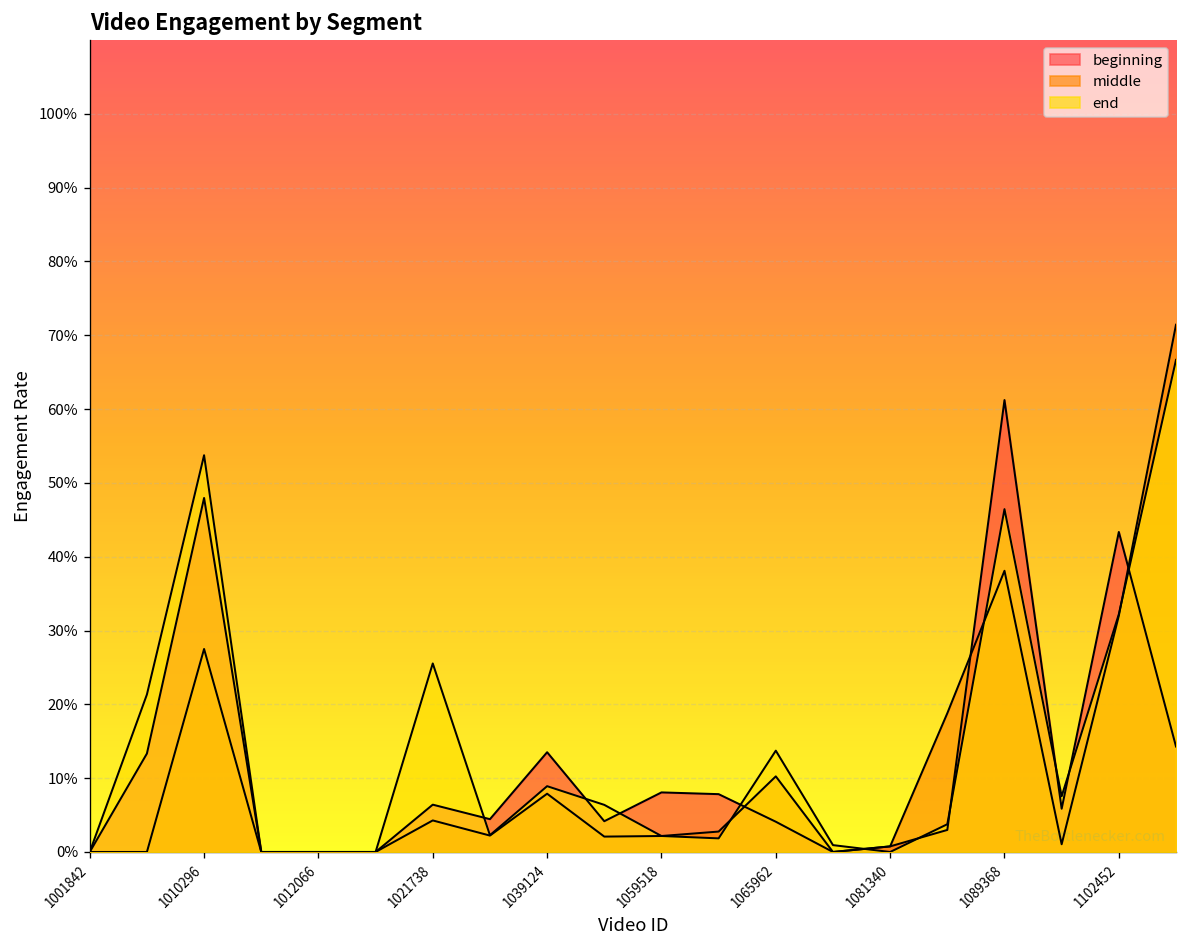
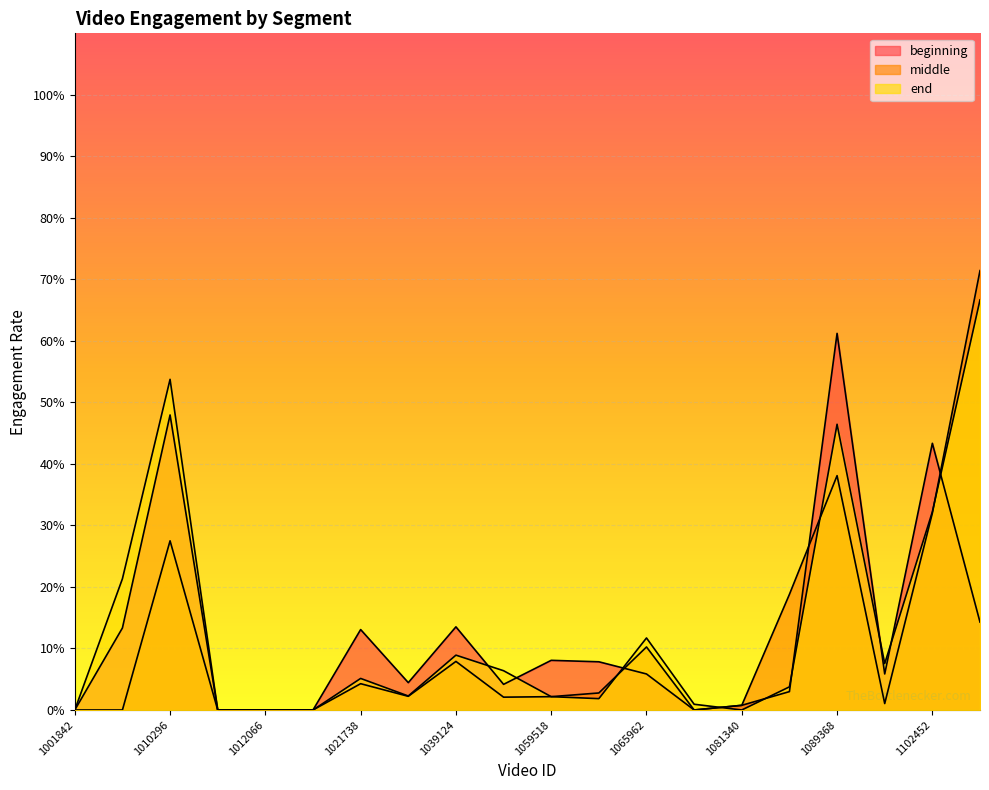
  {
    "beginning": {
      "1010296": "48%",
-     "1021738": "6%",
+     "1021738": "13%",
      "1039124": "14%",
      "1059518": "8%",
-     "1065962": "4%",
+     "1065962": "6%",
      "1089368": "61%",
      "1102452": "43%"
    },
    "middle": {
      "1010296": "28%",
      "1021738": "4%",
      "1039124": "8%",
      "1065962": "10%",
      "1089368": "38%"
    },
    "end": {
      "1010296": "54%",
-     "1021738": "26%",
+     "1021738": "5%",
      "1039124": "9%",
-     "1065962": "14%",
+     "1065962": "12%",
      "1081340": "0%",
      "1089368": "46%"
    }
  }
